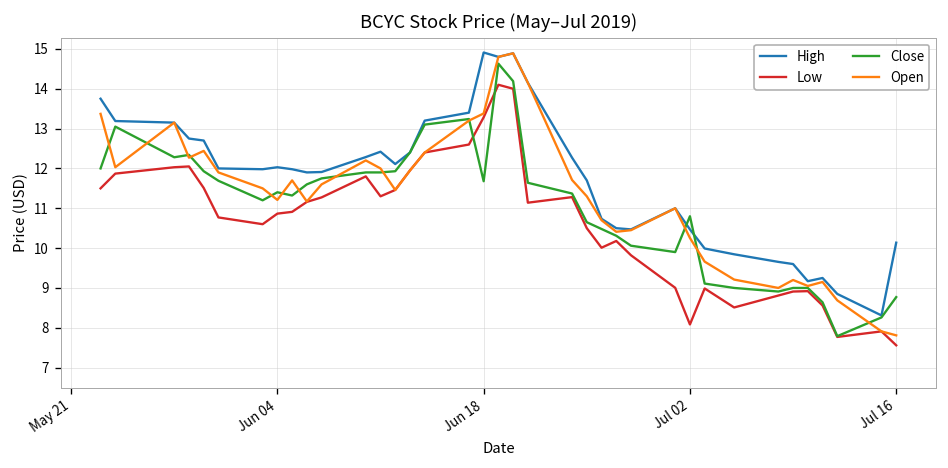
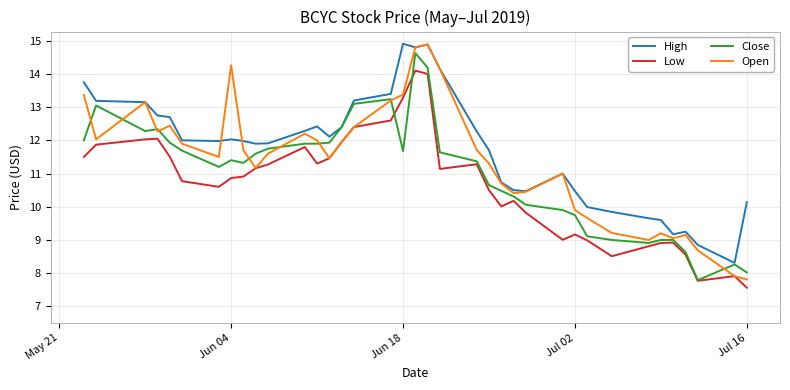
  {
    "High": {
      "Jun 04": 12.0,
      "Jun 18": 14.9,
      "Jul 02": 10.5,
      "Jul 16": 10.1
    },
    "Low": {
      "Jun 04": 10.9,
      "Jun 18": 13.3,
-     "Jul 02": 8.1,
+     "Jul 02": 9.2,
      "Jul 16": 7.6
    },
    "Close": {
      "Jun 04": 11.4,
      "Jun 18": 11.7,
-     "Jul 02": 10.8,
-     "Jul 16": 8.8
+     "Jul 02": 9.8,
+     "Jul 16": 8.0
    },
    "Open": {
-     "Jun 04": 11.2,
+     "Jun 04": 14.3,
      "Jun 18": 13.4,
-     "Jul 02": 10.3,
+     "Jul 02": 9.9,
      "Jul 16": 7.8
    }
  }
